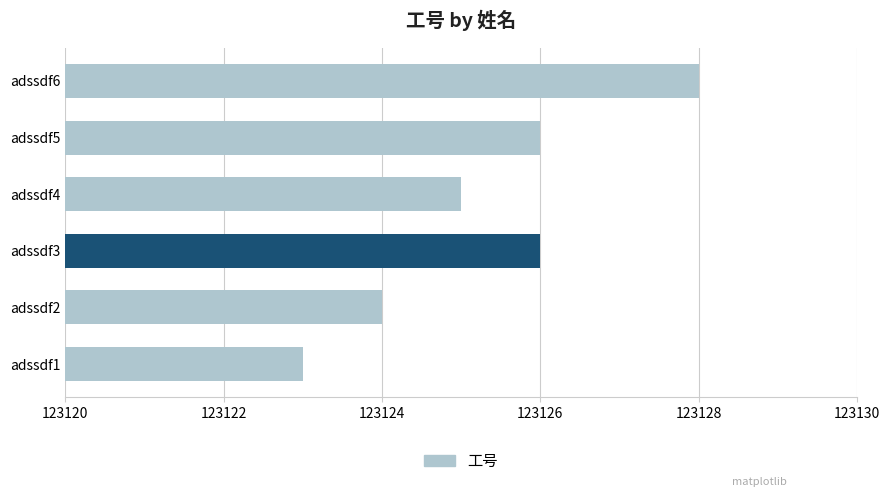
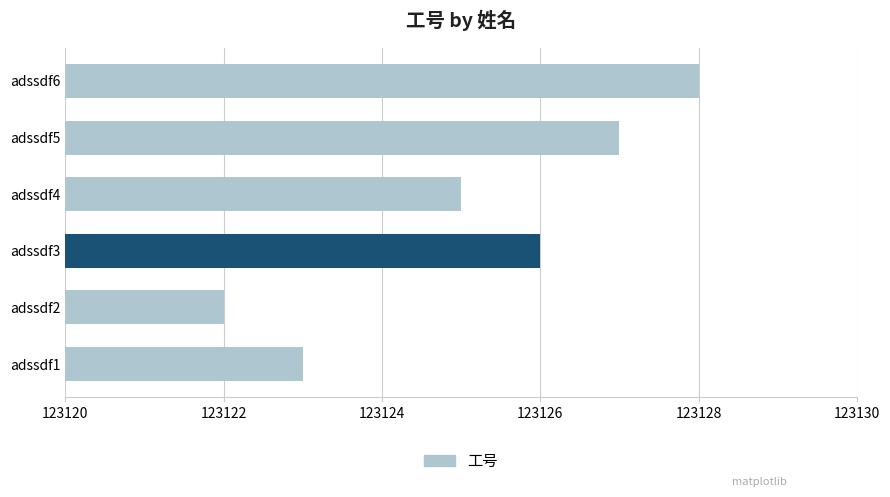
  {
    "adssdf6": 123128,
-   "adssdf5": 123126,
+   "adssdf5": 123127,
    "adssdf4": 123125,
    "adssdf3": 123126,
-   "adssdf2": 123124,
+   "adssdf2": 123122,
    "adssdf1": 123123
  }
